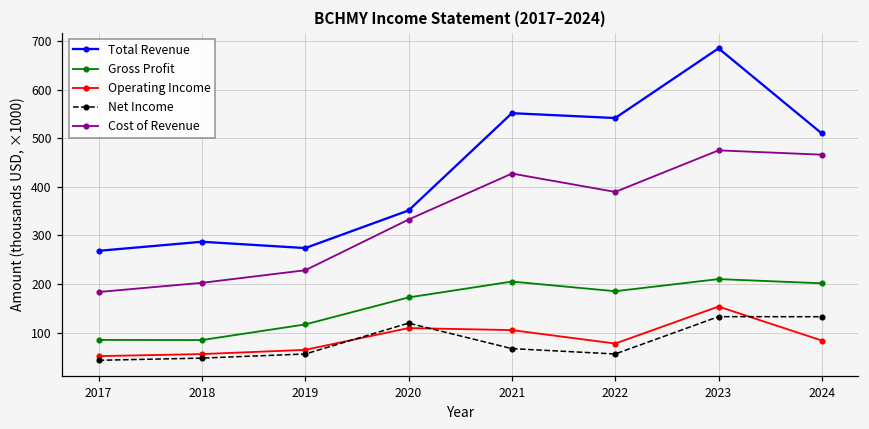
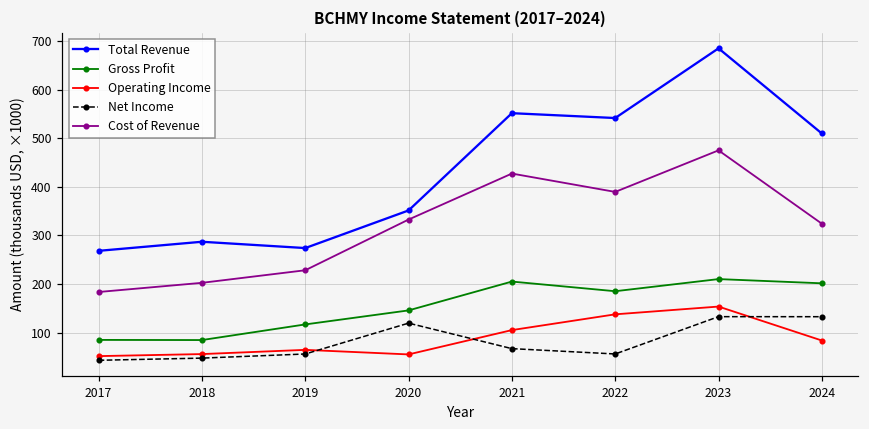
  {
    "Total Revenue": {
      "2017": 270,
      "2018": 290,
      "2019": 270,
      "2020": 350,
      "2021": 550,
      "2022": 540,
      "2023": 690,
      "2024": 510
    },
    "Gross Profit": {
      "2017": 80,
      "2018": 80,
      "2019": 120,
-     "2020": 170,
+     "2020": 150,
      "2021": 210,
      "2022": 190,
      "2023": 210,
      "2024": 200
    },
    "Operating Income": {
      "2017": 50,
      "2018": 60,
      "2019": 60,
-     "2020": 110,
+     "2020": 60,
      "2021": 110,
-     "2022": 80,
+     "2022": 140,
      "2023": 150,
      "2024": 80
    },
    "Net Income": {
      "2017": 40,
      "2018": 50,
      "2019": 60,
      "2020": 120,
      "2021": 70,
      "2022": 60,
      "2023": 130,
      "2024": 130
    },
    "Cost of Revenue": {
      "2017": 180,
      "2018": 200,
      "2019": 230,
      "2020": 330,
      "2021": 430,
      "2022": 390,
      "2023": 480,
-     "2024": 470
+     "2024": 320
    }
  }
